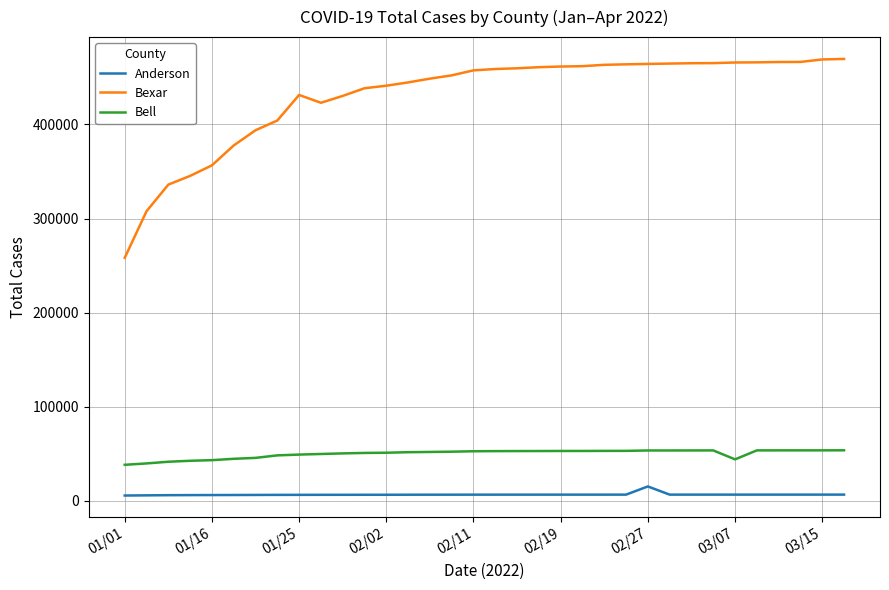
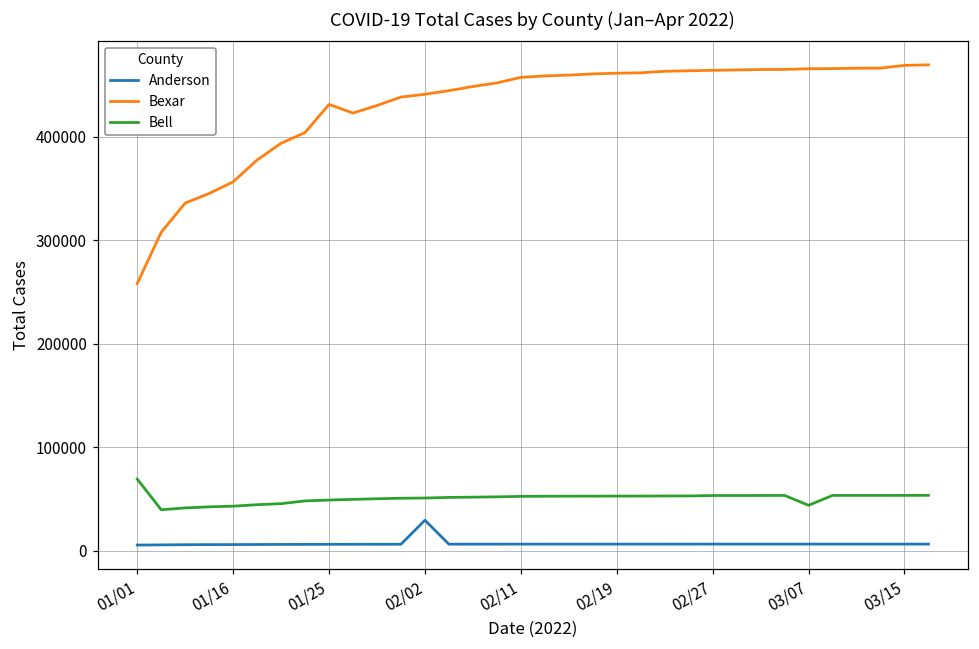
  {
    "Anderson": {
      "01/01": 10000,
      "01/16": 10000,
      "01/25": 10000,
-     "02/02": 10000,
+     "02/02": 30000,
      "02/11": 10000,
      "02/19": 10000,
-     "02/27": 20000,
+     "02/27": 10000,
      "03/07": 10000,
      "03/15": 10000
    },
    "Bexar": {
      "01/01": 260000,
      "01/16": 360000,
      "01/25": 430000,
      "02/02": 440000,
      "02/11": 460000,
      "02/19": 460000,
      "02/27": 460000,
      "03/07": 470000,
      "03/15": 470000
    },
    "Bell": {
-     "01/01": 40000,
+     "01/01": 70000,
      "01/16": 40000,
      "01/25": 50000,
      "02/02": 50000,
      "02/11": 50000,
      "02/19": 50000,
      "02/27": 50000,
      "03/07": 40000,
      "03/15": 50000
    }
  }
